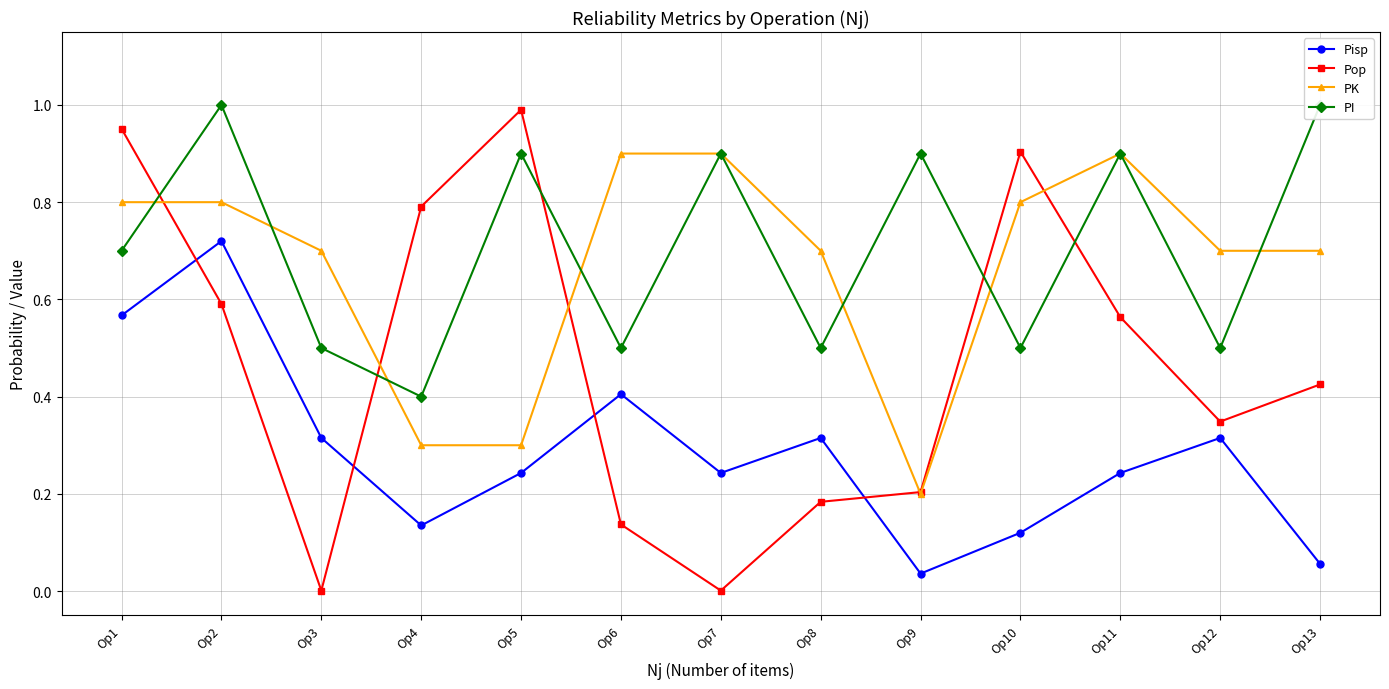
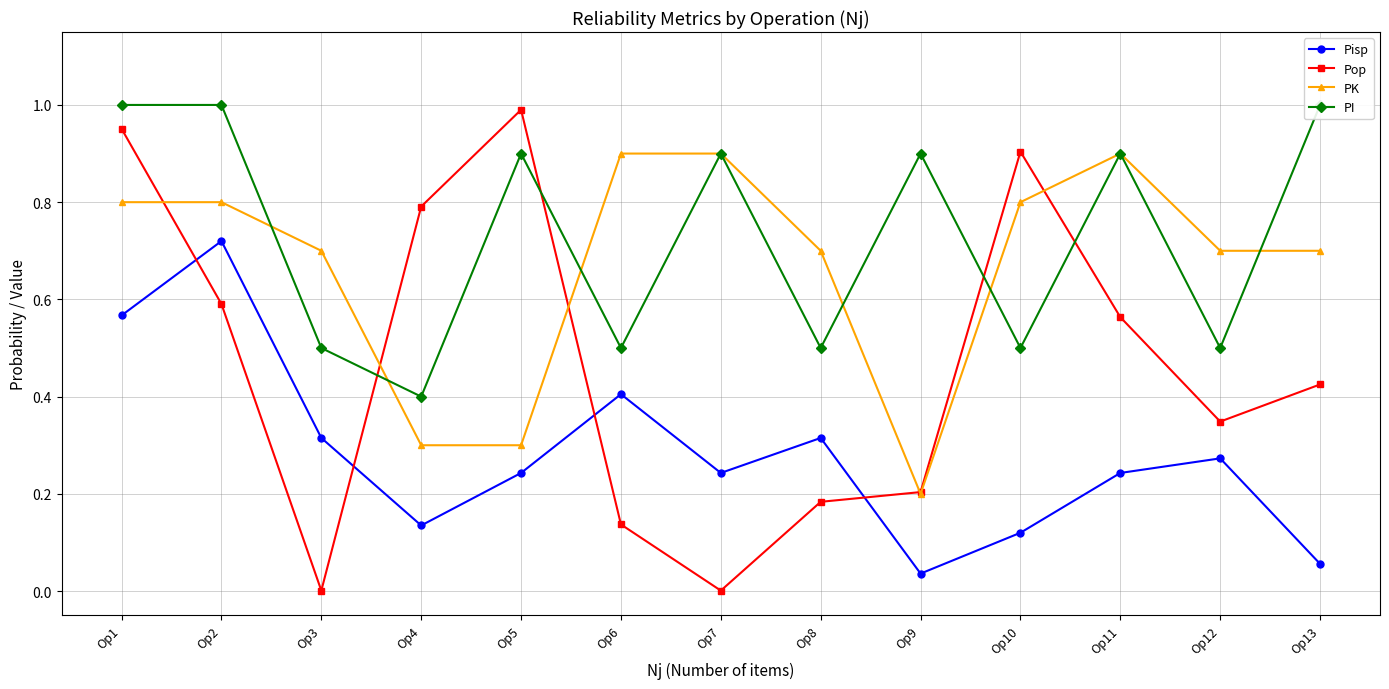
  {
    "Pisp": {
      "Op1": 0.57,
      "Op2": 0.72,
      "Op3": 0.32,
      "Op4": 0.14,
      "Op5": 0.24,
      "Op6": 0.41,
      "Op7": 0.24,
      "Op8": 0.32,
      "Op9": 0.04,
      "Op10": 0.12,
      "Op11": 0.24,
-     "Op12": 0.32,
+     "Op12": 0.27,
      "Op13": 0.06
    },
    "Pop": {
      "Op1": 0.95,
      "Op2": 0.59,
      "Op3": 0.00,
      "Op4": 0.79,
      "Op5": 0.99,
      "Op6": 0.14,
      "Op7": 0.00,
      "Op8": 0.18,
      "Op10": 0.90,
      "Op11": 0.56,
      "Op12": 0.35,
      "Op13": 0.43
    },
    "PK": {
      "Op1": 0.80,
      "Op2": 0.80,
      "Op3": 0.70,
      "Op4": 0.30,
      "Op5": 0.30,
      "Op6": 0.90,
      "Op8": 0.70,
      "Op10": 0.80,
      "Op12": 0.70,
      "Op13": 0.70
    },
    "PI": {
-     "Op1": 0.7,
+     "Op1": 1.0,
      "Op2": 1.0,
      "Op3": 0.5,
      "Op4": 0.4,
      "Op5": 0.9,
      "Op6": 0.5,
      "Op8": 0.5,
      "Op9": 0.9,
      "Op10": 0.5,
      "Op12": 0.5
    }
  }
